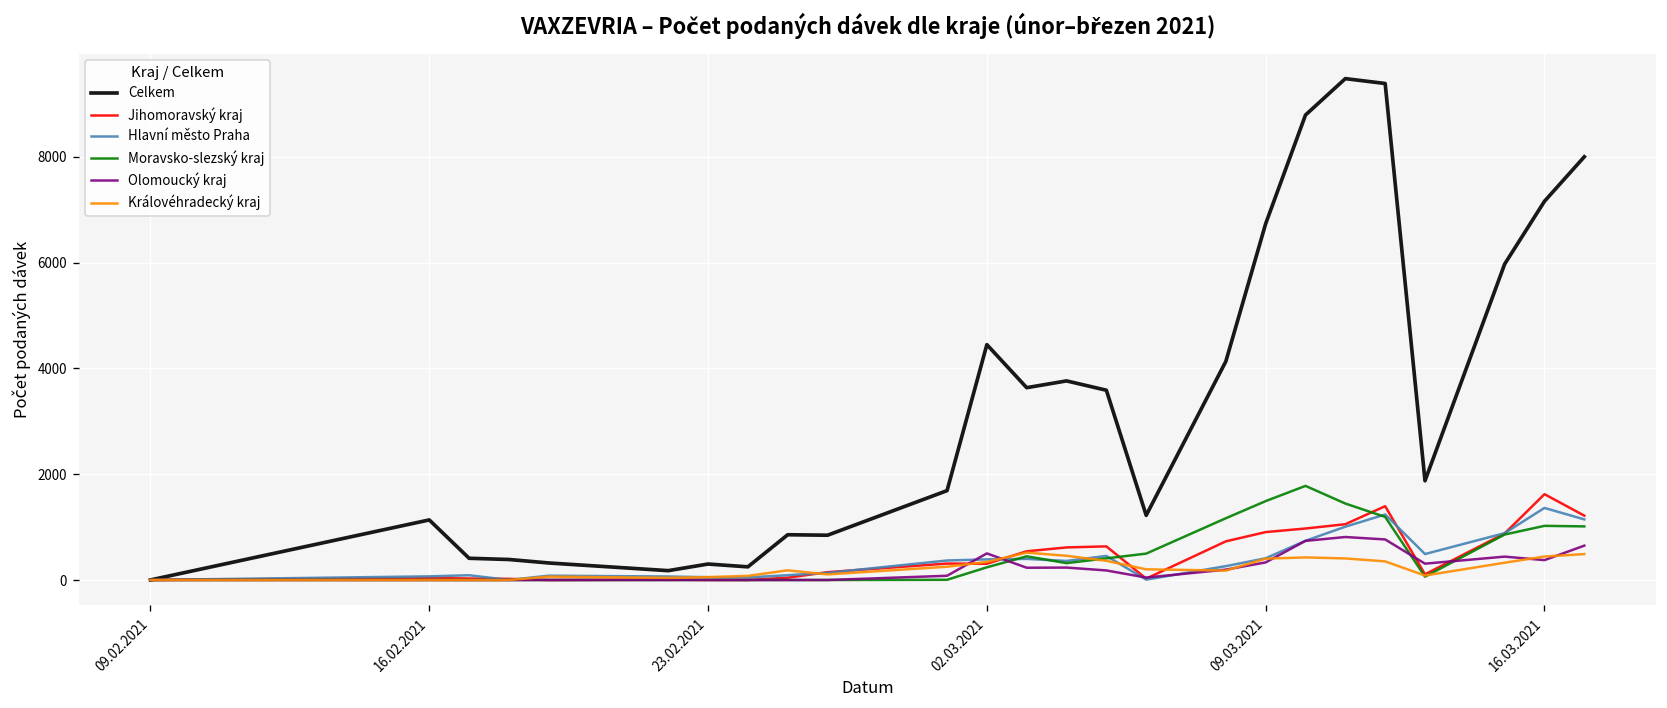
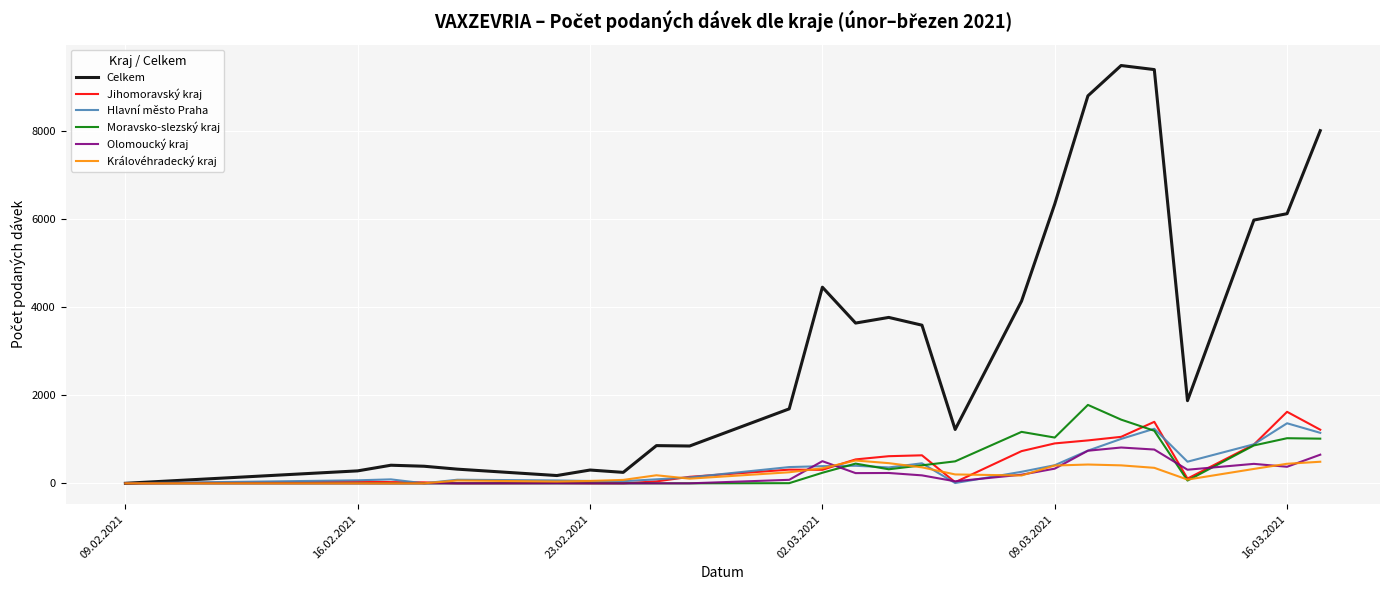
  {
    "Celkem": {
-     "16.02.2021": 1100,
+     "16.02.2021": 300,
      "23.02.2021": 300,
      "02.03.2021": 4500,
-     "09.03.2021": 6700,
-     "16.03.2021": 7200
+     "09.03.2021": 6300,
+     "16.03.2021": 6100
    },
    "Jihomoravský kraj": {
      "09.03.2021": 900,
      "16.03.2021": 1600
    },
    "Hlavní město Praha": {
      "16.03.2021": 1400
    },
    "Moravsko-slezský kraj": {
      "02.03.2021": 200,
-     "09.03.2021": 1500,
+     "09.03.2021": 1000,
      "16.03.2021": 1000
    },
    "Olomoucký kraj": {
      "02.03.2021": 500,
      "09.03.2021": 300,
      "16.03.2021": 400
    },
    "Královéhradecký kraj": {
      "16.03.2021": 400
    }
  }
